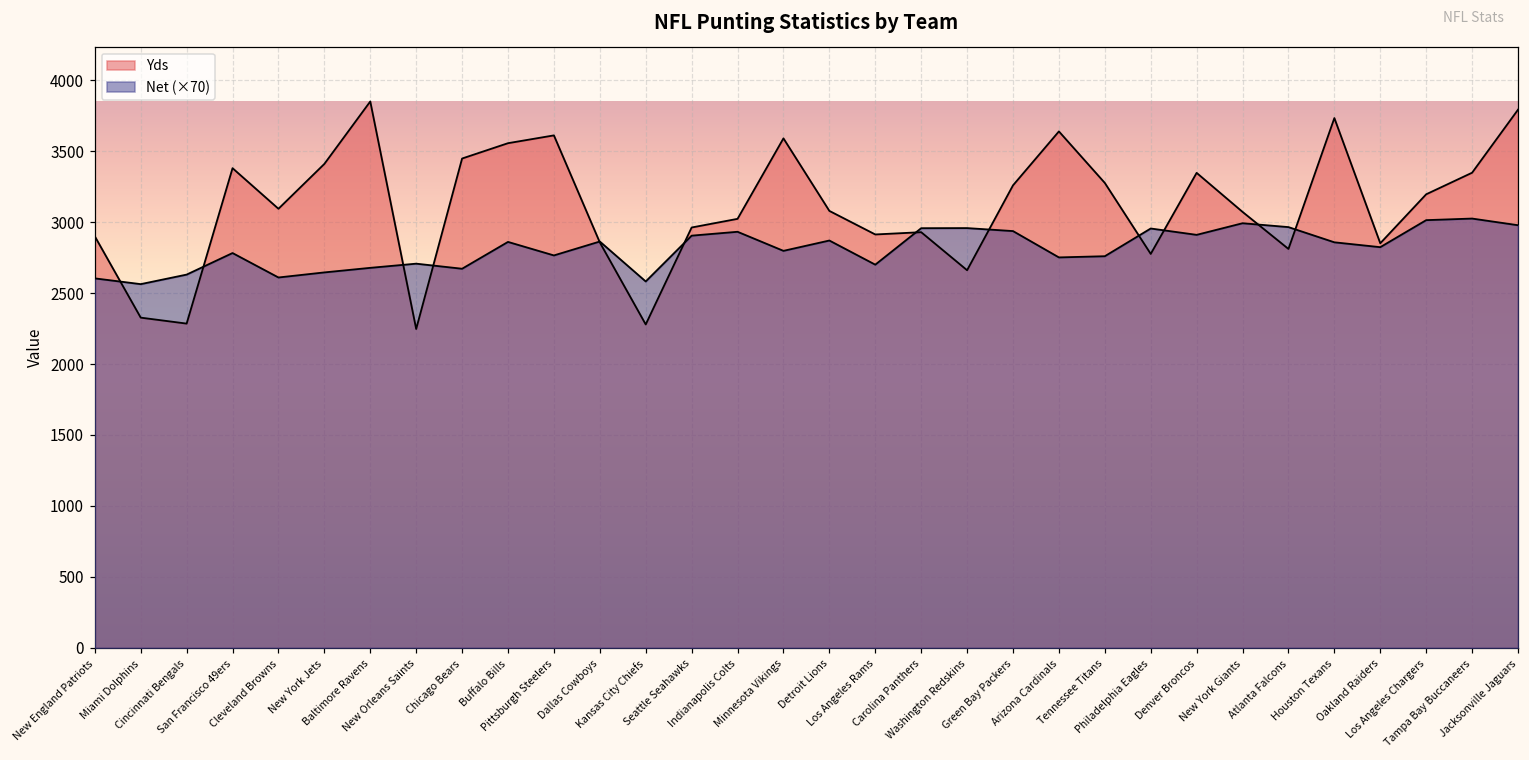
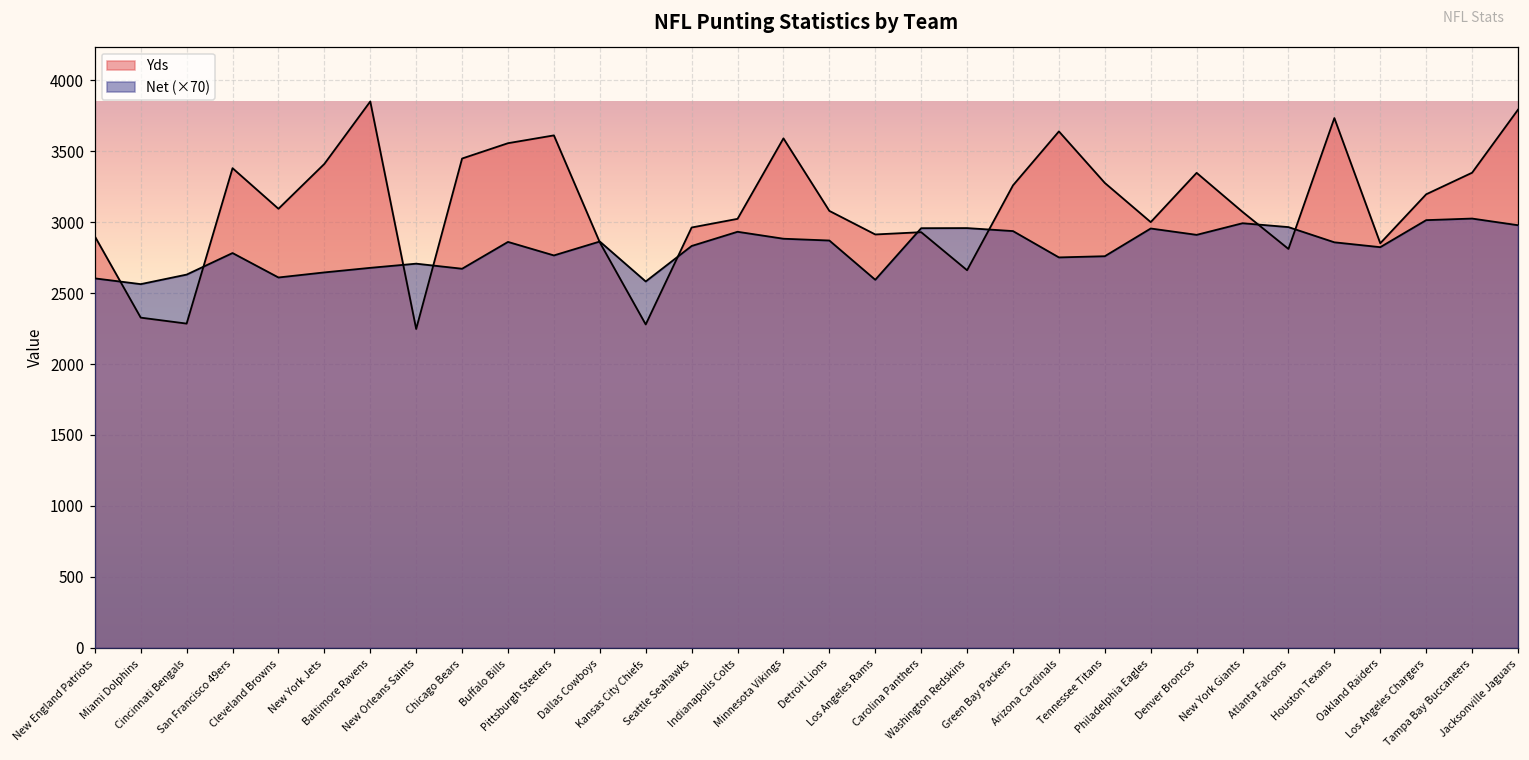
  {
    "Yds": {
      "New England Patriots": 2900,
      "Miami Dolphins": 2330,
      "Cincinnati Bengals": 2280,
      "San Francisco 49ers": 3380,
      "Cleveland Browns": 3090,
      "New York Jets": 3410,
      "Baltimore Ravens": 3850,
      "New Orleans Saints": 2250,
      "Chicago Bears": 3450,
      "Buffalo Bills": 3560,
      "Pittsburgh Steelers": 3610,
      "Kansas City Chiefs": 2280,
      "Seattle Seahawks": 2960,
      "Indianapolis Colts": 3020,
      "Minnesota Vikings": 3590,
      "Detroit Lions": 3080,
      "Los Angeles Rams": 2910,
      "Carolina Panthers": 2930,
      "Washington Redskins": 2660,
      "Green Bay Packers": 3260,
      "Arizona Cardinals": 3640,
      "Tennessee Titans": 3280,
-     "Philadelphia Eagles": 2780,
+     "Philadelphia Eagles": 3000,
      "Denver Broncos": 3350,
      "New York Giants": 3070,
      "Atlanta Falcons": 2810,
      "Houston Texans": 3730,
      "Oakland Raiders": 2850,
      "Los Angeles Chargers": 3200,
      "Tampa Bay Buccaneers": 3350,
      "Jacksonville Jaguars": 3790
    },
    "Net (×70)": {
      "New England Patriots": 2600,
      "Miami Dolphins": 2560,
      "Cincinnati Bengals": 2630,
      "San Francisco 49ers": 2780,
      "Cleveland Browns": 2610,
      "New York Jets": 2640,
      "Baltimore Ravens": 2680,
      "New Orleans Saints": 2710,
      "Chicago Bears": 2670,
      "Buffalo Bills": 2860,
      "Pittsburgh Steelers": 2760,
      "Kansas City Chiefs": 2580,
-     "Seattle Seahawks": 2900,
+     "Seattle Seahawks": 2830,
      "Indianapolis Colts": 2930,
-     "Minnesota Vikings": 2800,
+     "Minnesota Vikings": 2880,
      "Detroit Lions": 2870,
-     "Los Angeles Rams": 2700,
+     "Los Angeles Rams": 2590,
      "Carolina Panthers": 2960,
      "Washington Redskins": 2960,
      "Green Bay Packers": 2940,
      "Arizona Cardinals": 2750,
      "Tennessee Titans": 2760,
      "Philadelphia Eagles": 2950,
      "Denver Broncos": 2910,
      "New York Giants": 2990,
      "Atlanta Falcons": 2960,
      "Houston Texans": 2860,
      "Oakland Raiders": 2820,
      "Los Angeles Chargers": 3010,
      "Tampa Bay Buccaneers": 3020,
      "Jacksonville Jaguars": 2980
    }
  }
